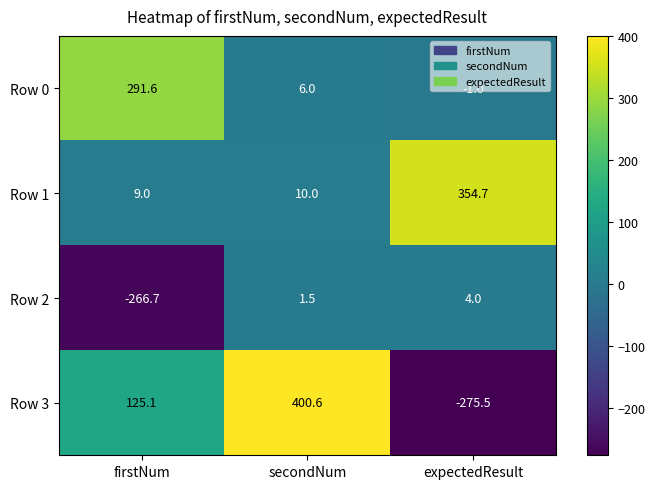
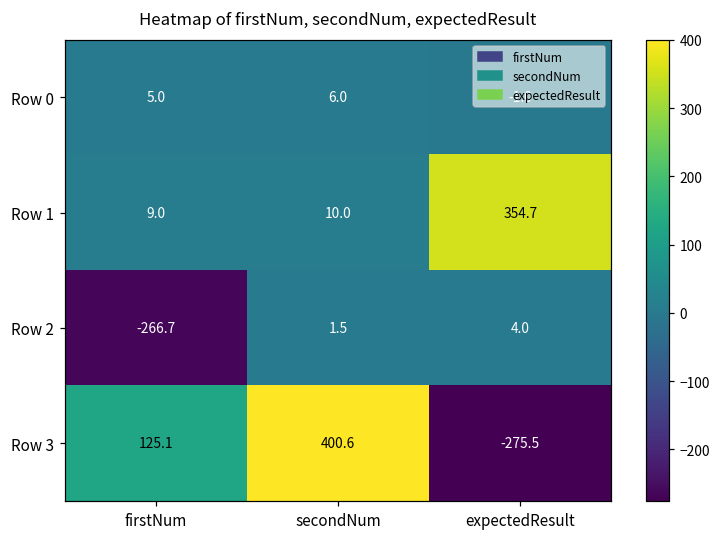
  {
    "Row 0": {
-     "firstNum": 291.6,
+     "firstNum": 5.0,
      "secondNum": 6.0
    },
    "Row 1": {
      "firstNum": 9.0,
      "secondNum": 10.0,
      "expectedResult": 354.7
    },
    "Row 2": {
      "firstNum": -266.7,
      "secondNum": 1.5,
      "expectedResult": 4.0
    },
    "Row 3": {
      "firstNum": 125.1,
      "secondNum": 400.6,
      "expectedResult": -275.5
    }
  }
